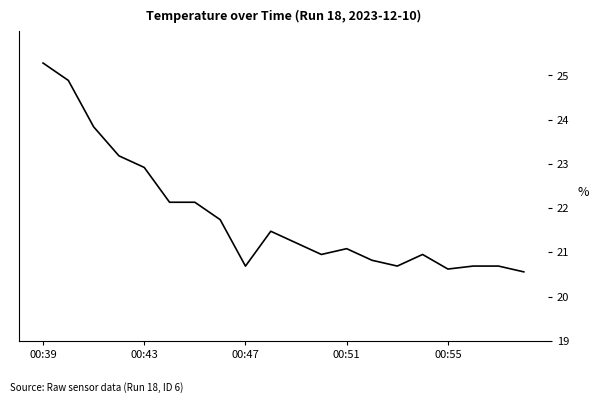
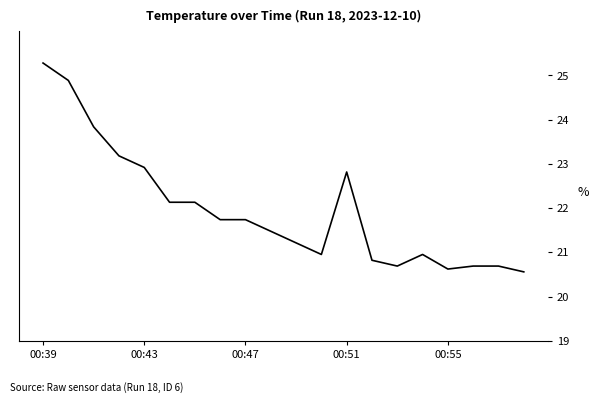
  {
    "00:39": 25.3,
    "00:43": 22.9,
-   "00:47": 20.7,
-   "00:51": 21.1,
+   "00:47": 21.7,
+   "00:51": 22.8,
    "00:55": 20.6
  }
